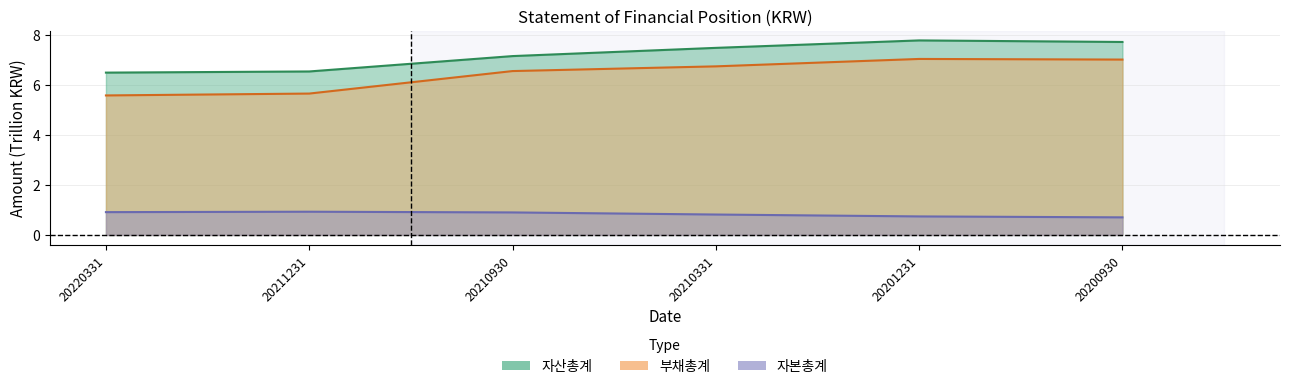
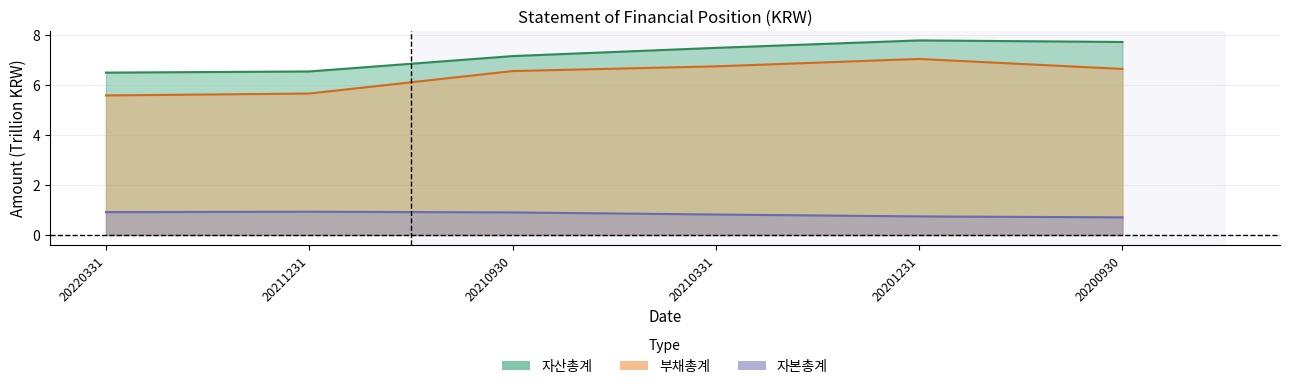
  {
    "자산총계": {
      "20220331": 6.5,
      "20211231": 6.5,
      "20210930": 7.1,
      "20210331": 7.5,
      "20201231": 7.8,
      "20200930": 7.7
    },
    "부채총계": {
      "20220331": 5.6,
      "20211231": 5.7,
      "20210930": 6.5,
      "20210331": 6.7,
      "20201231": 7.0,
-     "20200930": 7.0
+     "20200930": 6.6
    },
    "자본총계": {
      "20220331": 0.9,
      "20211231": 0.9,
      "20210930": 0.9,
      "20210331": 0.8,
      "20201231": 0.7,
      "20200930": 0.7
    }
  }
